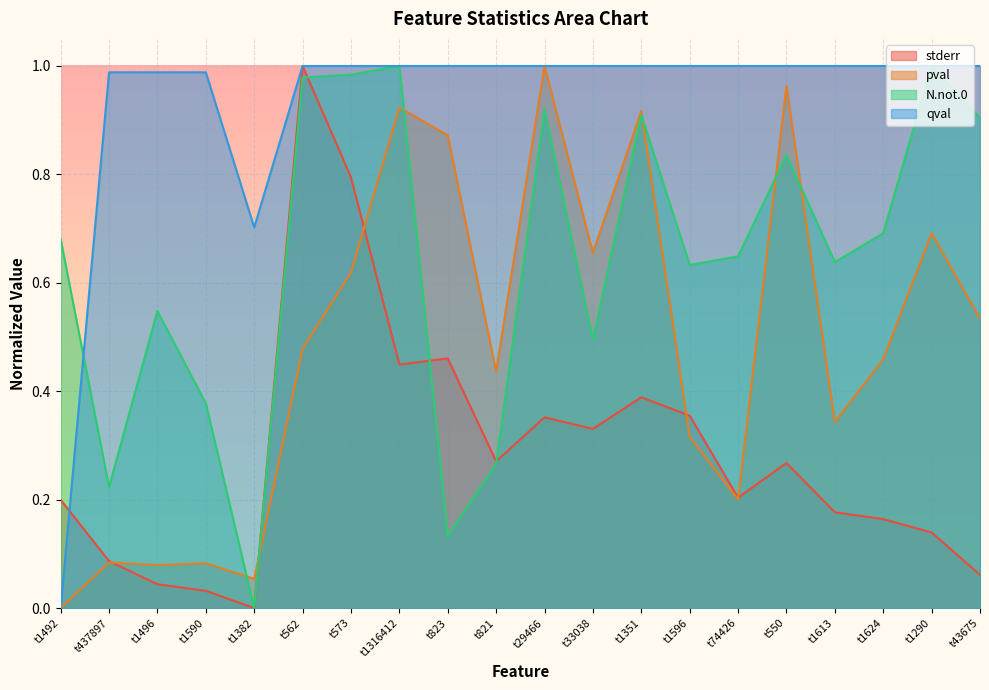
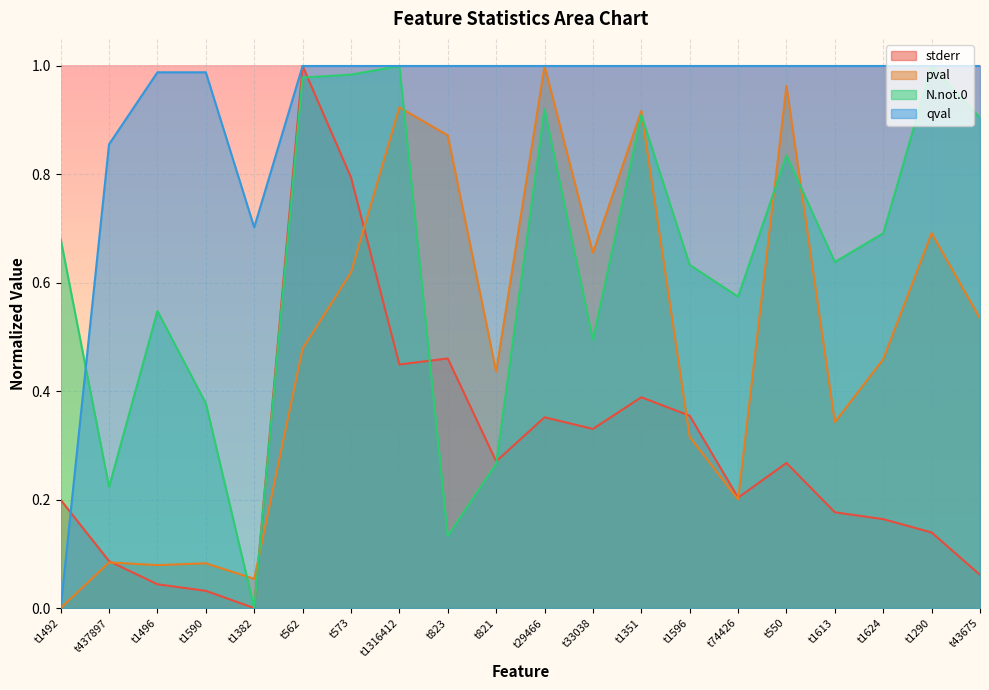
  {
    "N.not.0": {
      "t1492": 0.68,
      "t437897": 0.22,
      "t1496": 0.55,
      "t1590": 0.38,
      "t562": 0.98,
      "t573": 0.98,
      "t823": 0.13,
      "t821": 0.27,
      "t29466": 0.92,
      "t33038": 0.49,
      "t1351": 0.91,
      "t1596": 0.63,
-     "t74426": 0.65,
+     "t74426": 0.57,
      "t550": 0.84,
      "t1613": 0.64,
      "t1624": 0.69,
      "t43675": 0.90
    },
    "qval": {
-     "t437897": 0.99,
+     "t437897": 0.86,
      "t1496": 0.99,
      "t1590": 0.99,
      "t1382": 0.70,
      "t573": 1.00,
      "t823": 1.00,
      "t821": 1.00,
      "t33038": 1.00,
      "t1351": 1.00,
      "t1596": 1.00,
      "t74426": 1.00,
      "t550": 1.00,
      "t1613": 1.00,
      "t1624": 1.00,
      "t43675": 1.00
    }
  }
